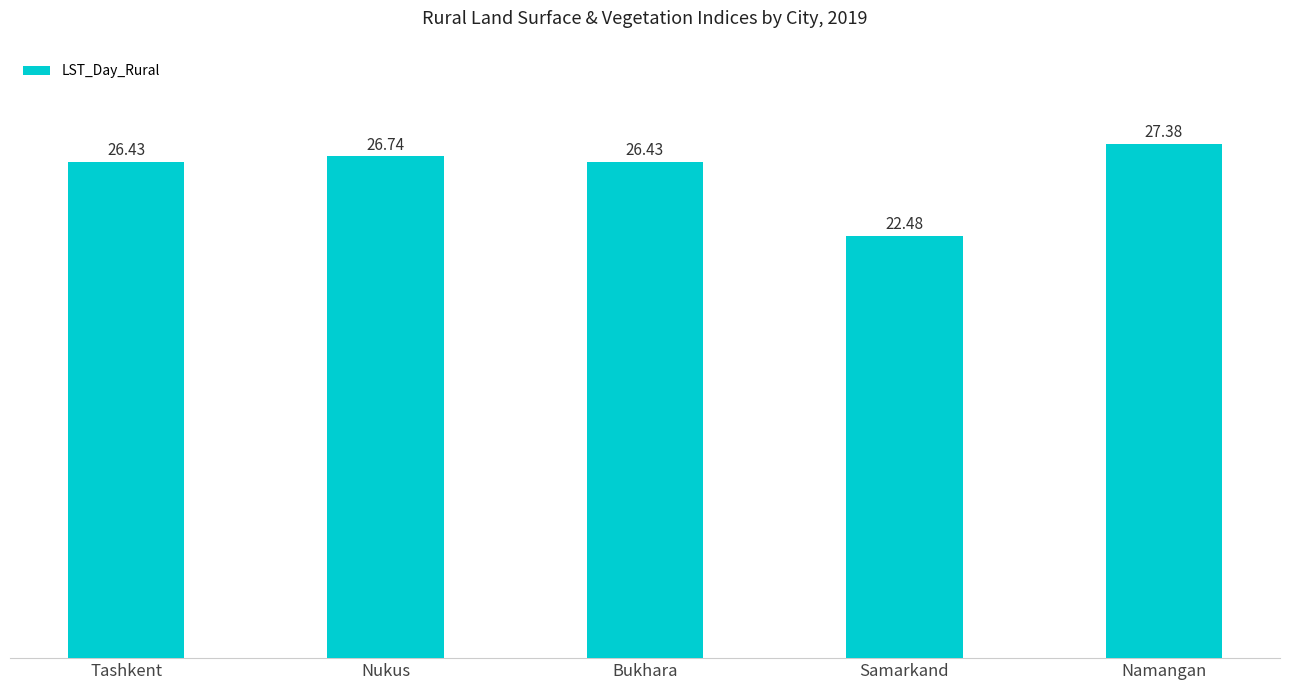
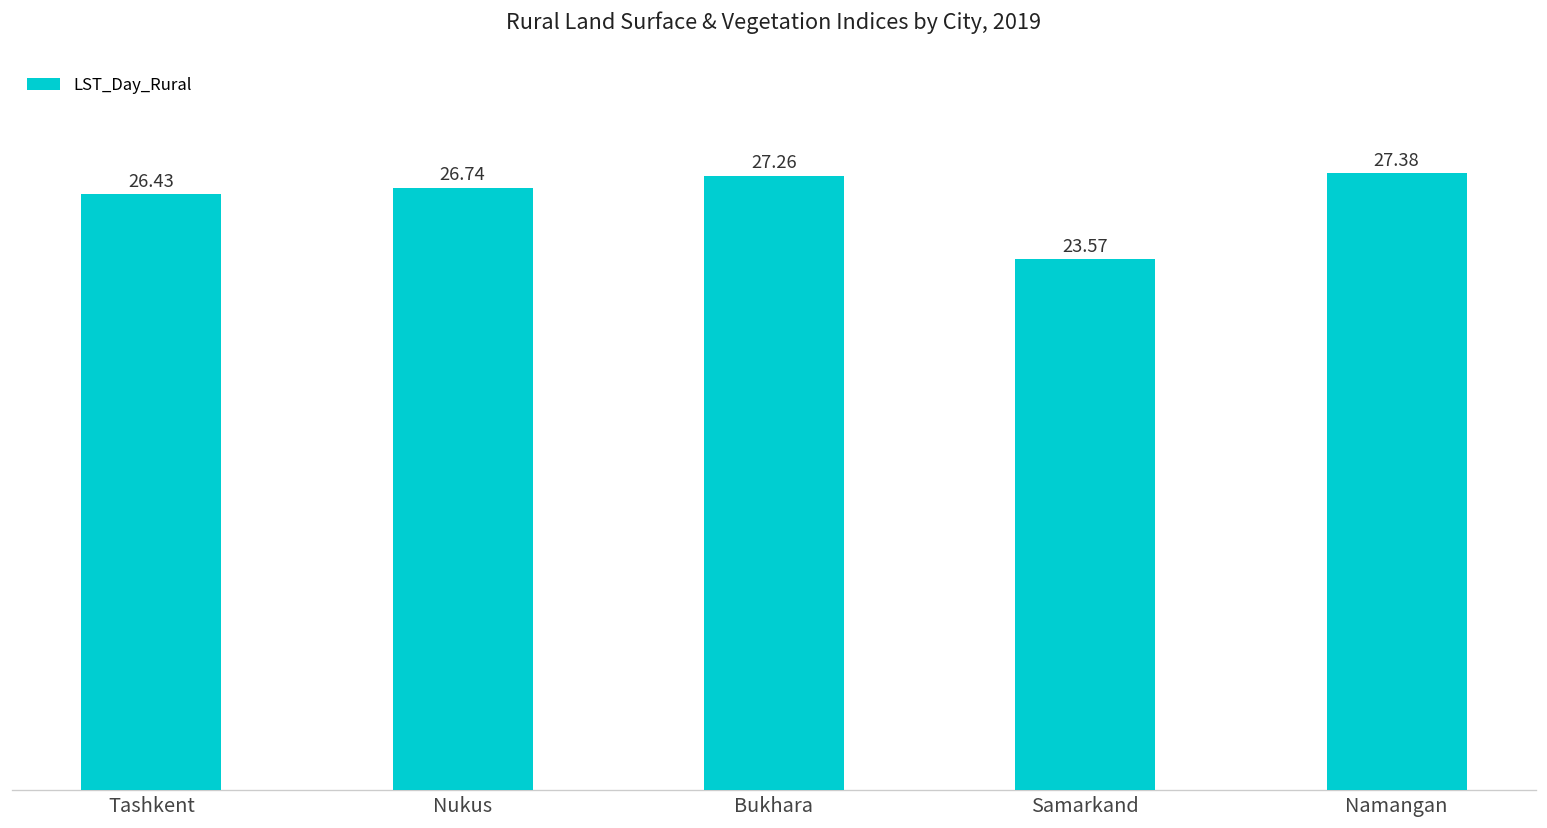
  {
    "Tashkent": 26.43,
    "Nukus": 26.74,
-   "Bukhara": 26.43,
-   "Samarkand": 22.48,
+   "Bukhara": 27.26,
+   "Samarkand": 23.57,
    "Namangan": 27.38
  }
